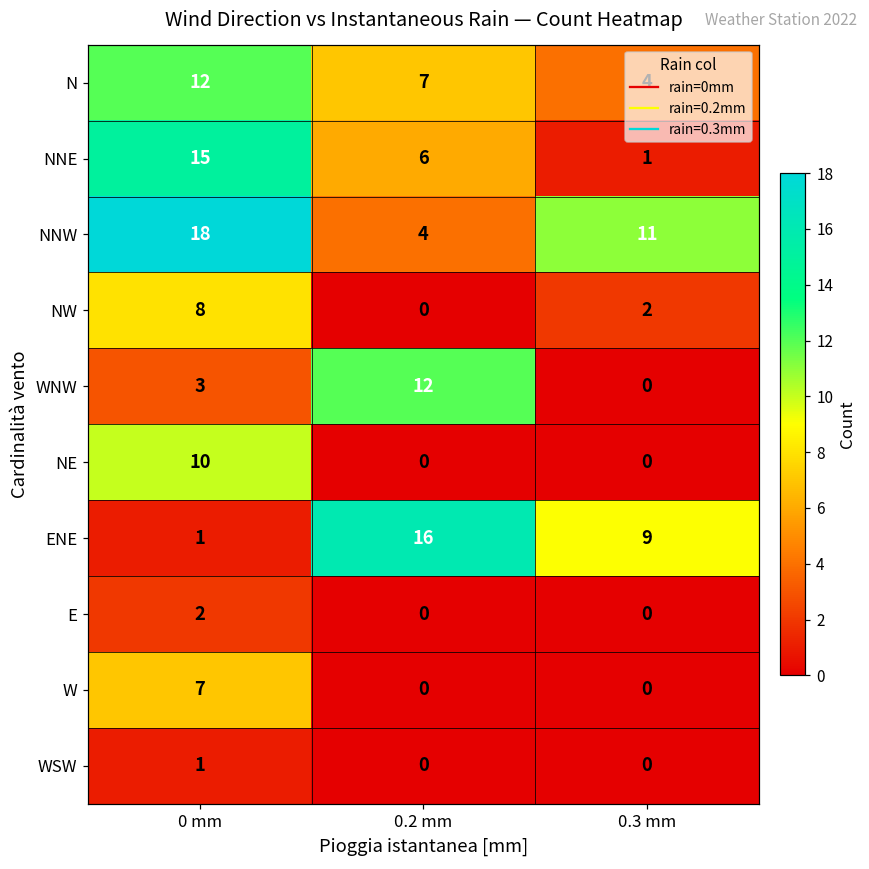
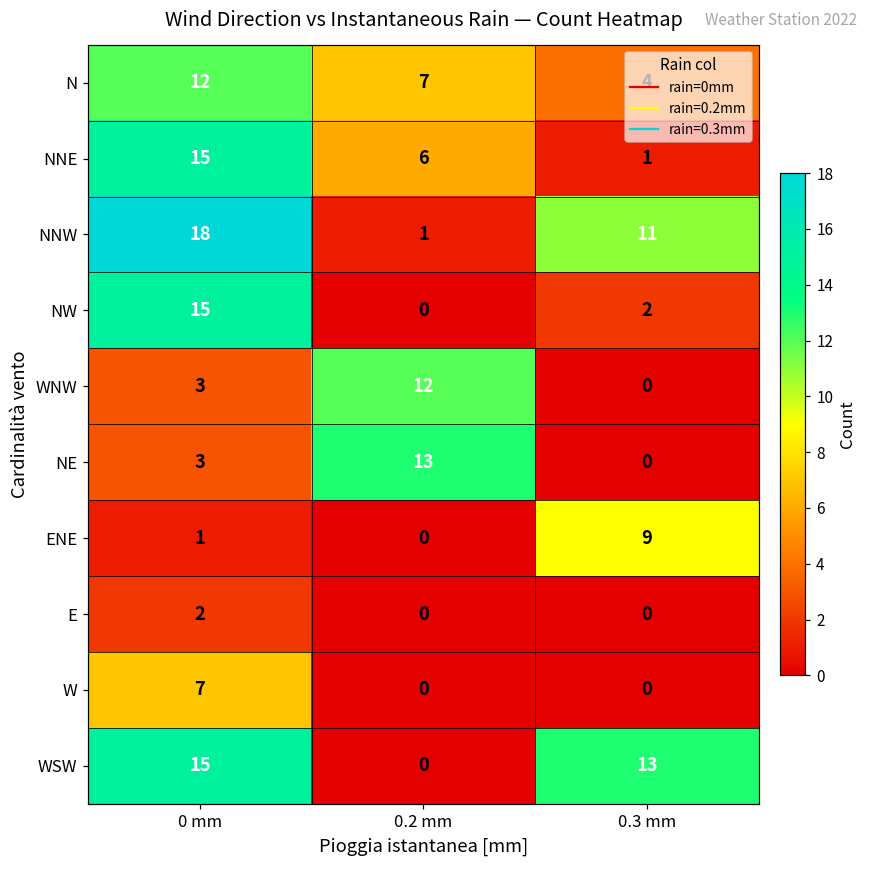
  {
    "N": {
      "0 mm": 12,
      "0.2 mm": 7
    },
    "NNE": {
      "0 mm": 15,
      "0.2 mm": 6,
      "0.3 mm": 1
    },
    "NNW": {
      "0 mm": 18,
-     "0.2 mm": 4,
+     "0.2 mm": 1,
      "0.3 mm": 11
    },
    "NW": {
-     "0 mm": 8,
+     "0 mm": 15,
      "0.2 mm": 0,
      "0.3 mm": 2
    },
    "WNW": {
      "0 mm": 3,
      "0.2 mm": 12,
      "0.3 mm": 0
    },
    "NE": {
-     "0 mm": 10,
-     "0.2 mm": 0,
+     "0 mm": 3,
+     "0.2 mm": 13,
      "0.3 mm": 0
    },
    "ENE": {
      "0 mm": 1,
-     "0.2 mm": 16,
+     "0.2 mm": 0,
      "0.3 mm": 9
    },
    "E": {
      "0 mm": 2,
      "0.2 mm": 0,
      "0.3 mm": 0
    },
    "W": {
      "0 mm": 7,
      "0.2 mm": 0,
      "0.3 mm": 0
    },
    "WSW": {
-     "0 mm": 1,
+     "0 mm": 15,
      "0.2 mm": 0,
-     "0.3 mm": 0
+     "0.3 mm": 13
    }
  }
